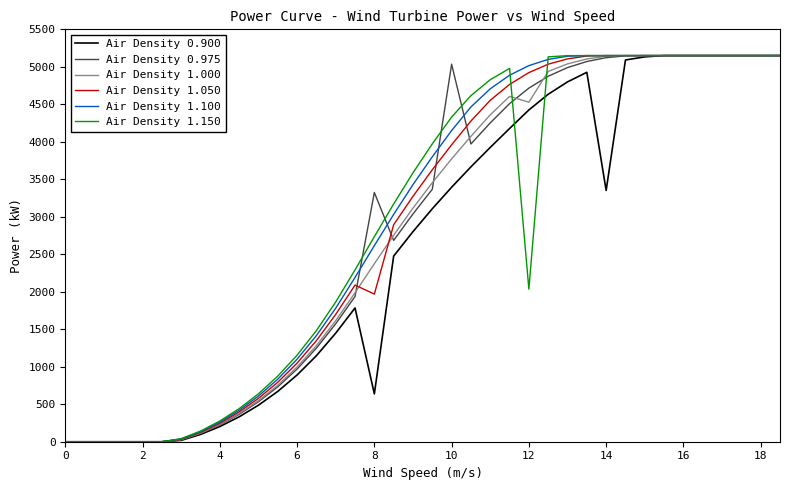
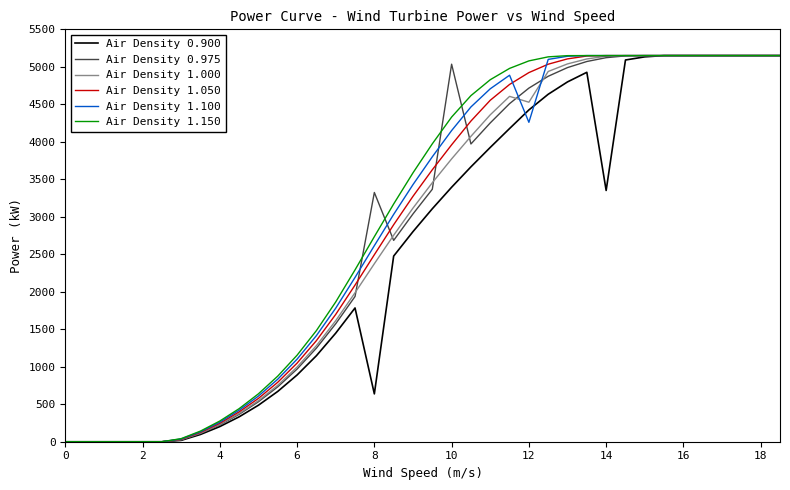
  {
    "Air Density 0.900": {
      "6": 900,
      "8": 600,
      "10": 3400,
      "12": 4400,
      "14": 3400
    },
    "Air Density 0.975": {
      "8": 3300,
      "10": 5000,
      "12": 4700
    },
    "Air Density 1.000": {
      "8": 2400,
      "10": 3800,
      "12": 4500
    },
    "Air Density 1.050": {
      "6": 1000,
-     "8": 2000,
+     "8": 2500,
      "10": 4000,
      "12": 4900
    },
    "Air Density 1.100": {
      "6": 1100,
      "8": 2600,
      "10": 4200,
-     "12": 5000
+     "12": 4300
    },
    "Air Density 1.150": {
      "6": 1200,
      "8": 2700,
      "10": 4300,
-     "12": 2000
+     "12": 5100
    }
  }
